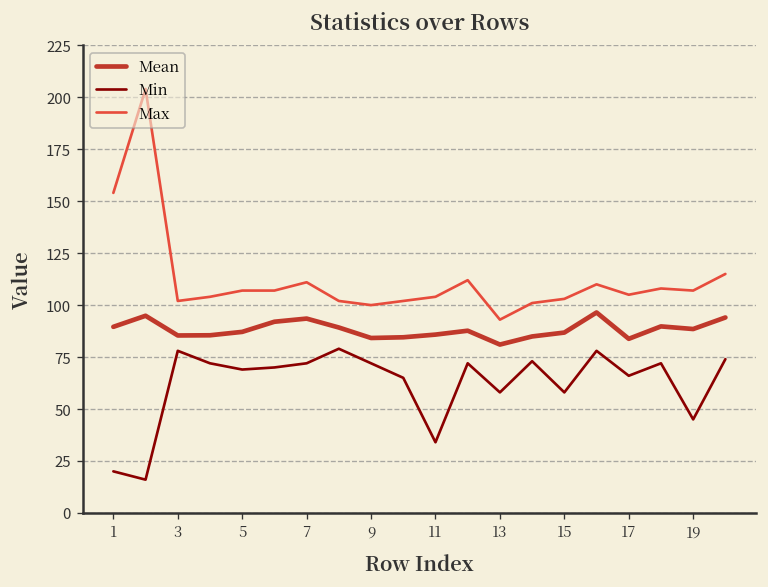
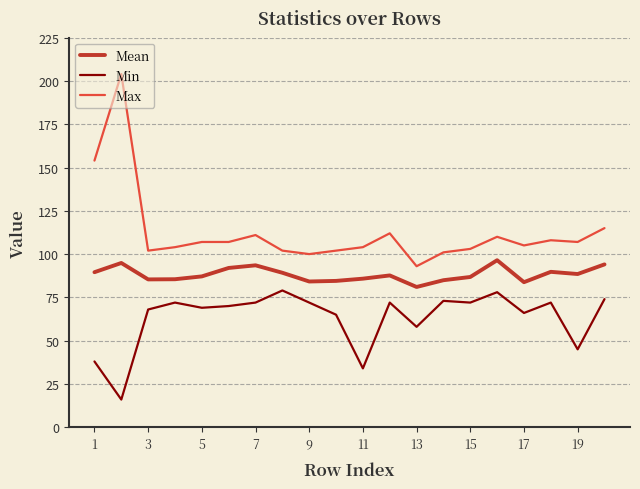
  {
    "Min": {
-     "1": 20,
-     "3": 78,
+     "1": 38,
+     "3": 68,
      "5": 69,
      "7": 72,
      "9": 72,
      "11": 34,
      "13": 58,
-     "15": 58,
+     "15": 72,
      "17": 66,
      "19": 45
    }
  }
